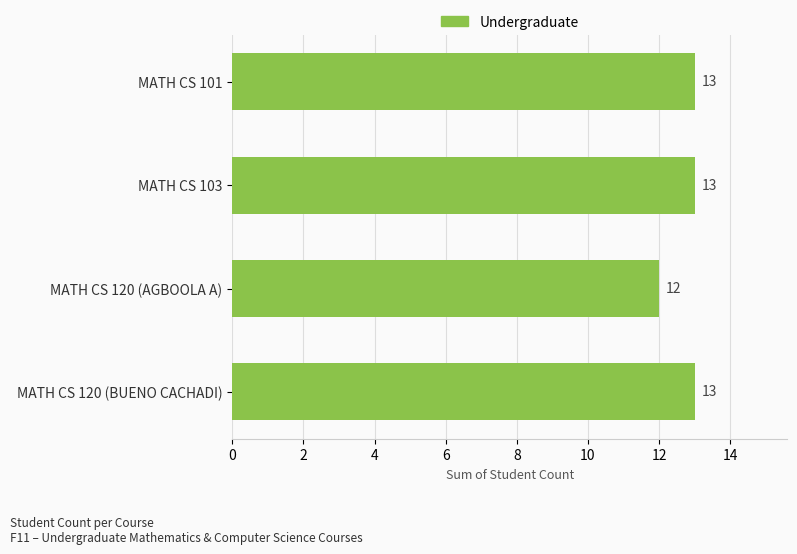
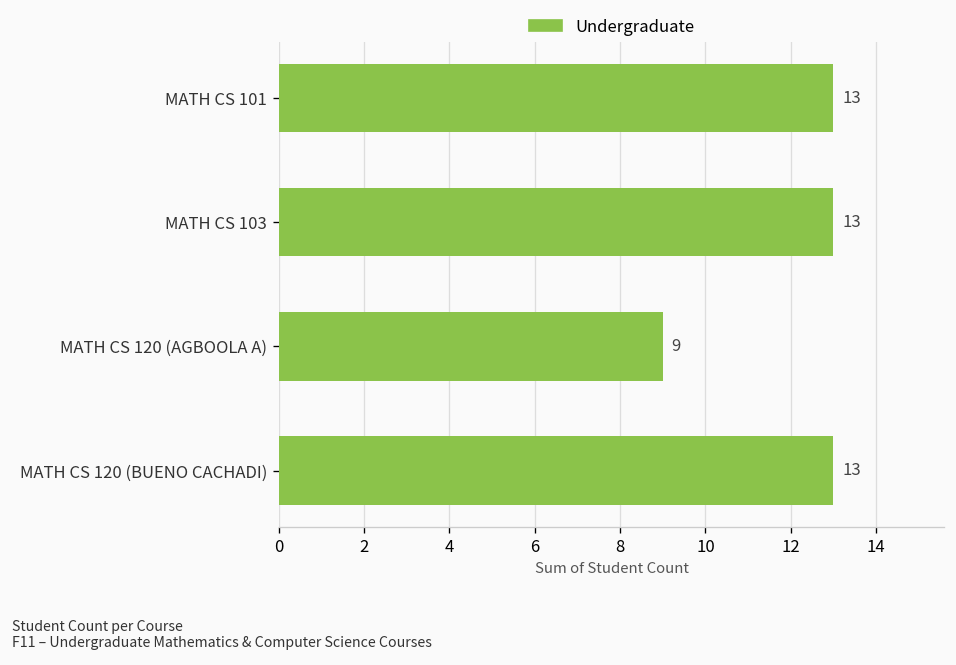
  {
    "MATH CS 101": 13,
    "MATH CS 103": 13,
-   "MATH CS 120 (AGBOOLA A)": 12,
+   "MATH CS 120 (AGBOOLA A)": 9,
    "MATH CS 120 (BUENO CACHADI)": 13
  }
